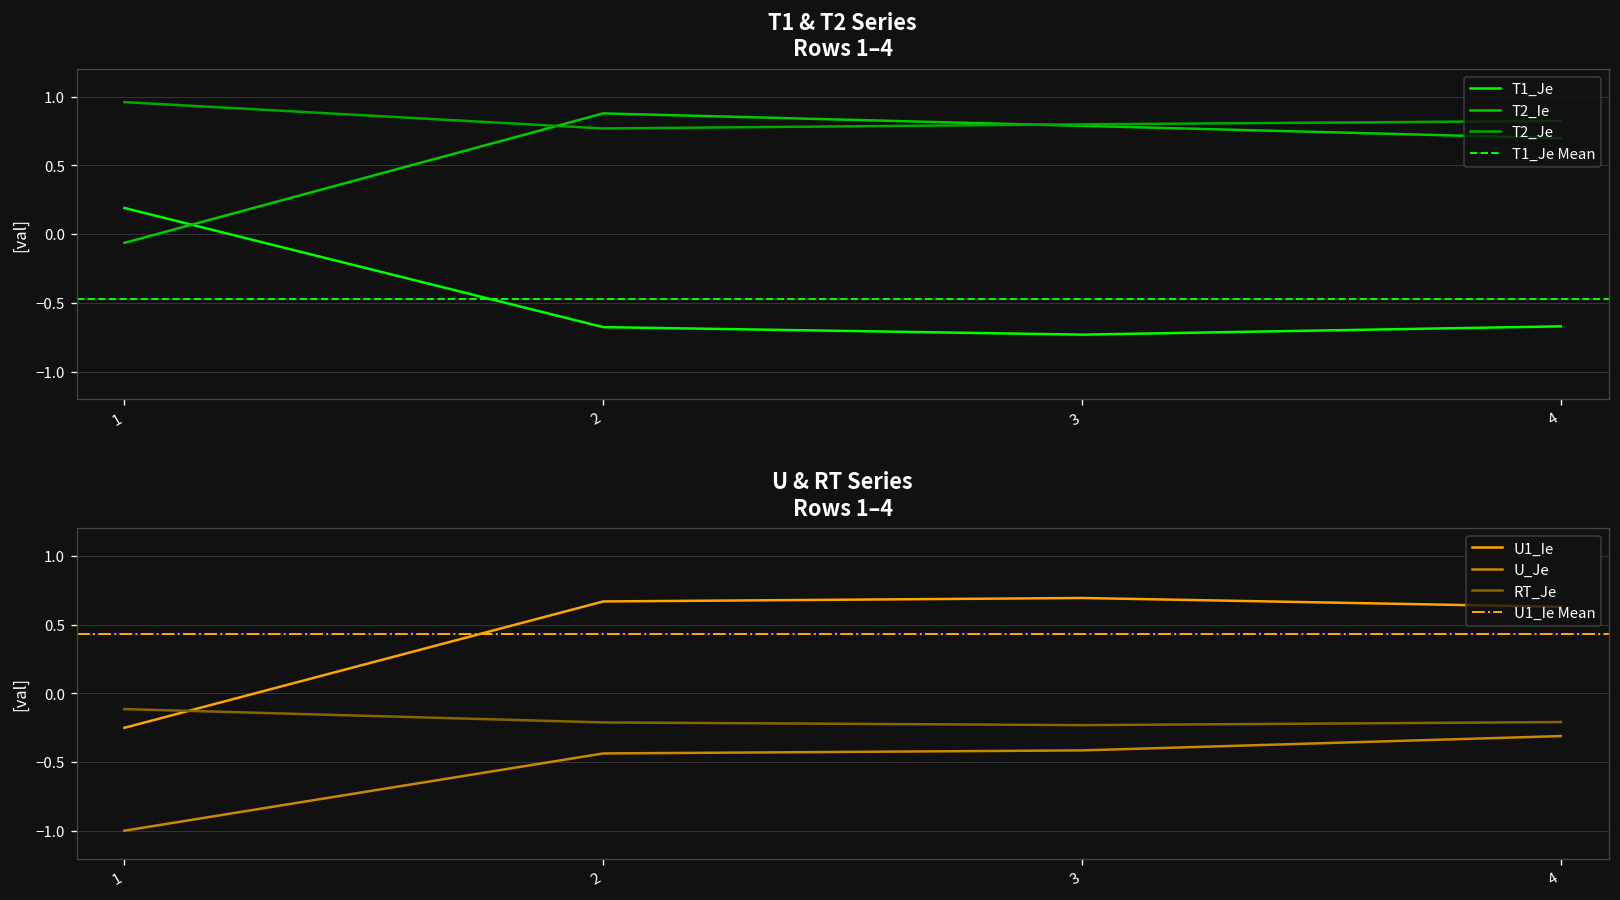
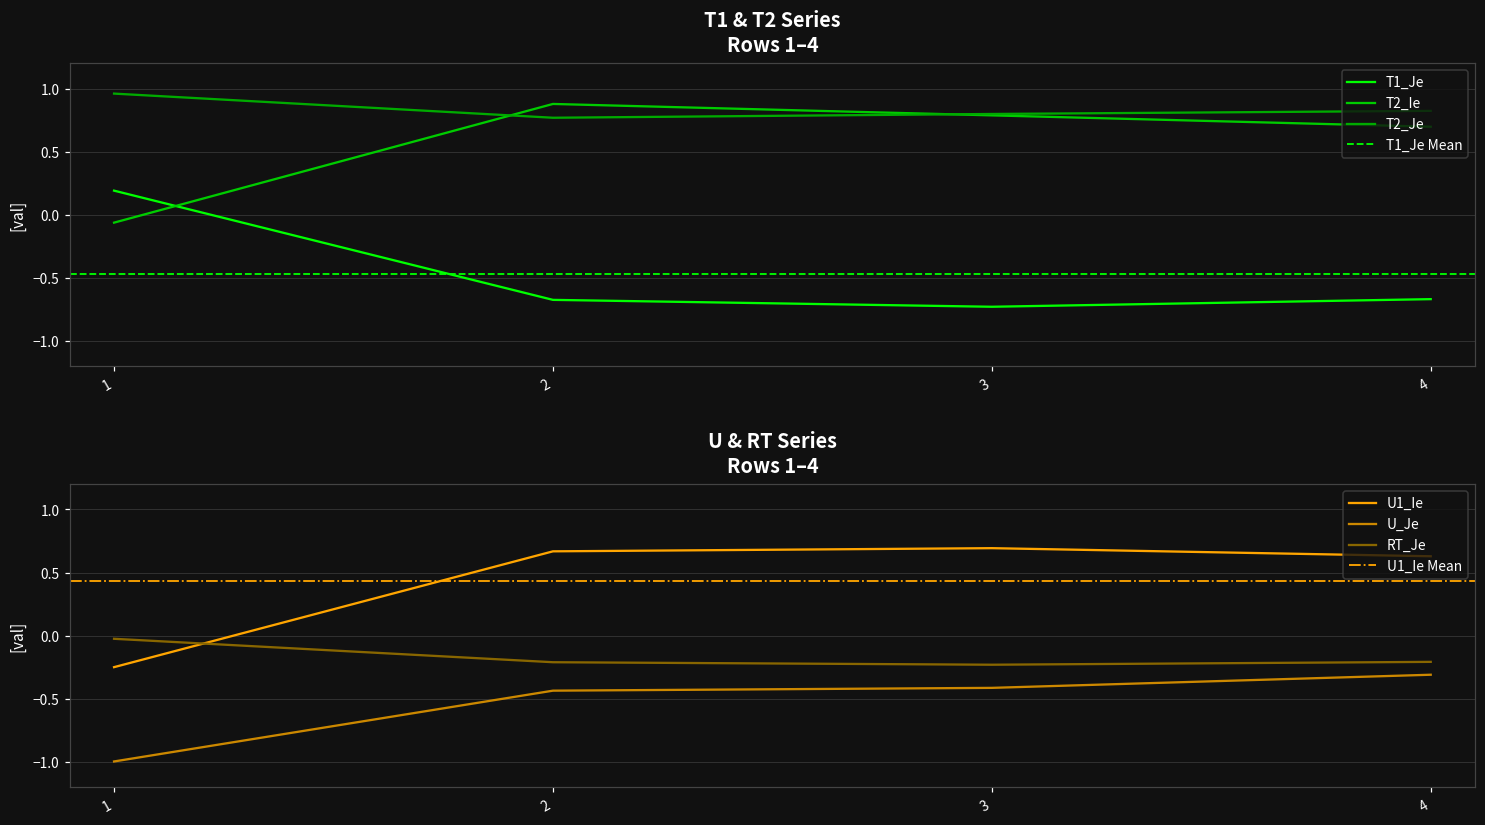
  {
    "U & RT Series Rows 1–4": {
      "RT_Je": {
-       "1": -0.11,
+       "1": -0.02,
        "2": -0.21,
        "3": -0.23,
        "4": -0.21
      }
    }
  }
